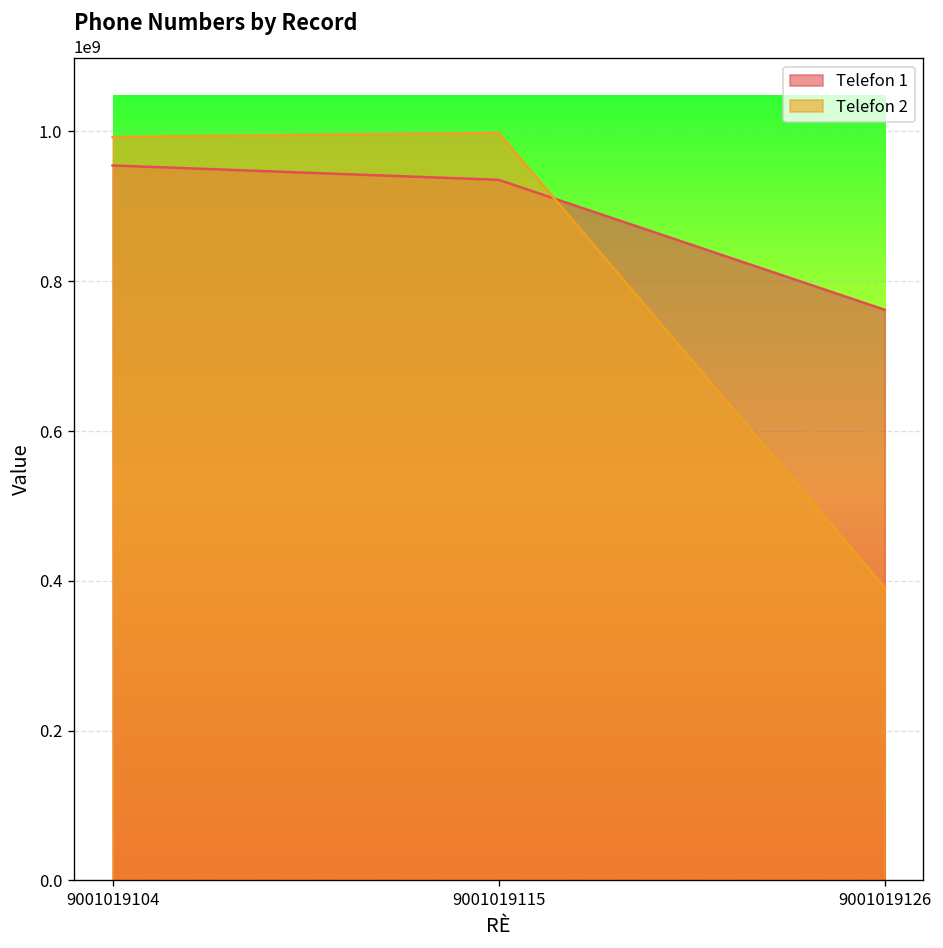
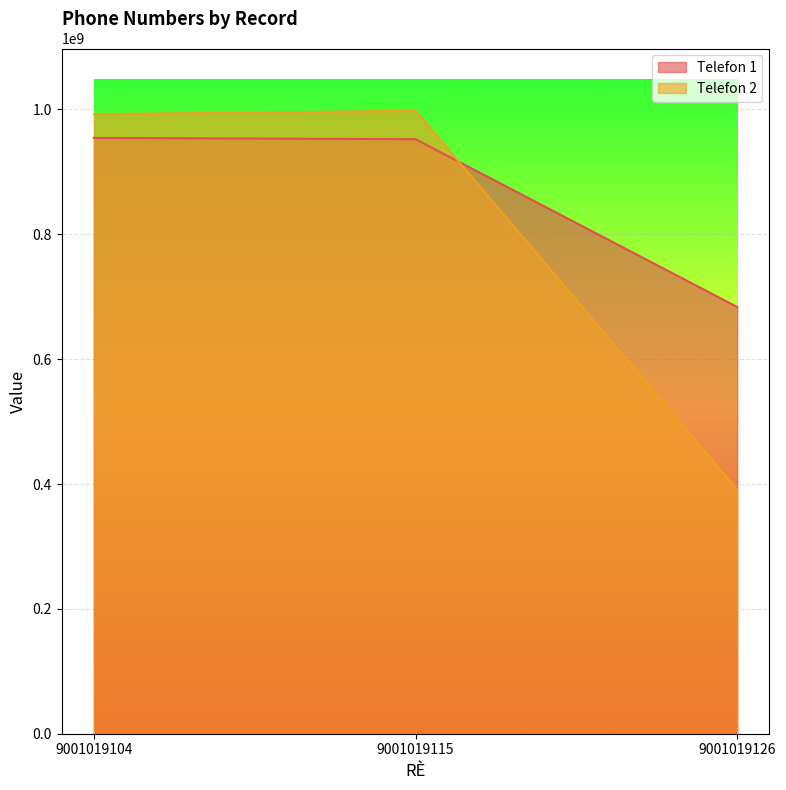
  {
    "Telefon 1": {
      "9001019104": 950000000,
-     "9001019115": 940000000,
-     "9001019126": 760000000
+     "9001019115": 950000000,
+     "9001019126": 680000000
    },
    "Telefon 2": {
      "9001019104": 990000000,
      "9001019115": 1000000000,
      "9001019126": 390000000
    }
  }
